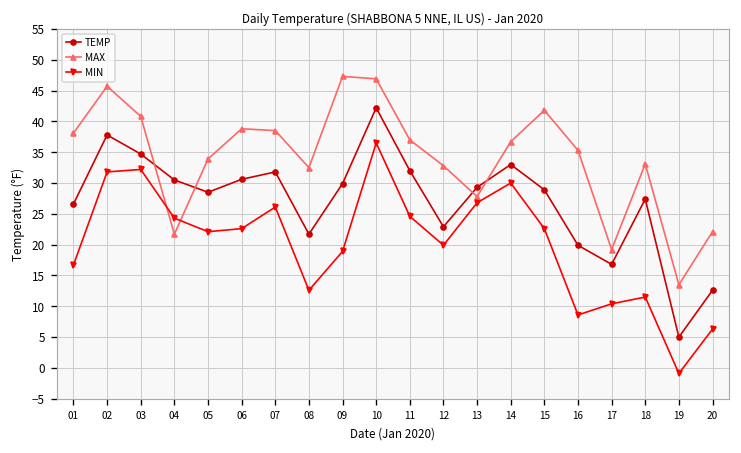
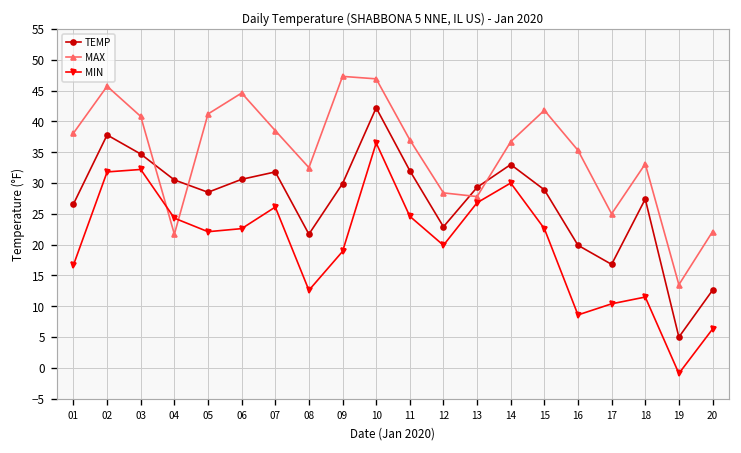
  {
    "MAX": {
      "01": 38,
      "02": 46,
      "03": 41,
      "04": 22,
-     "05": 34,
-     "06": 39,
+     "05": 41,
+     "06": 45,
      "07": 39,
      "08": 33,
      "09": 47,
      "10": 47,
      "11": 37,
-     "12": 33,
+     "12": 28,
      "13": 28,
      "14": 37,
      "15": 42,
      "16": 35,
-     "17": 19,
+     "17": 25,
      "18": 33,
      "19": 14,
      "20": 22
    }
  }
